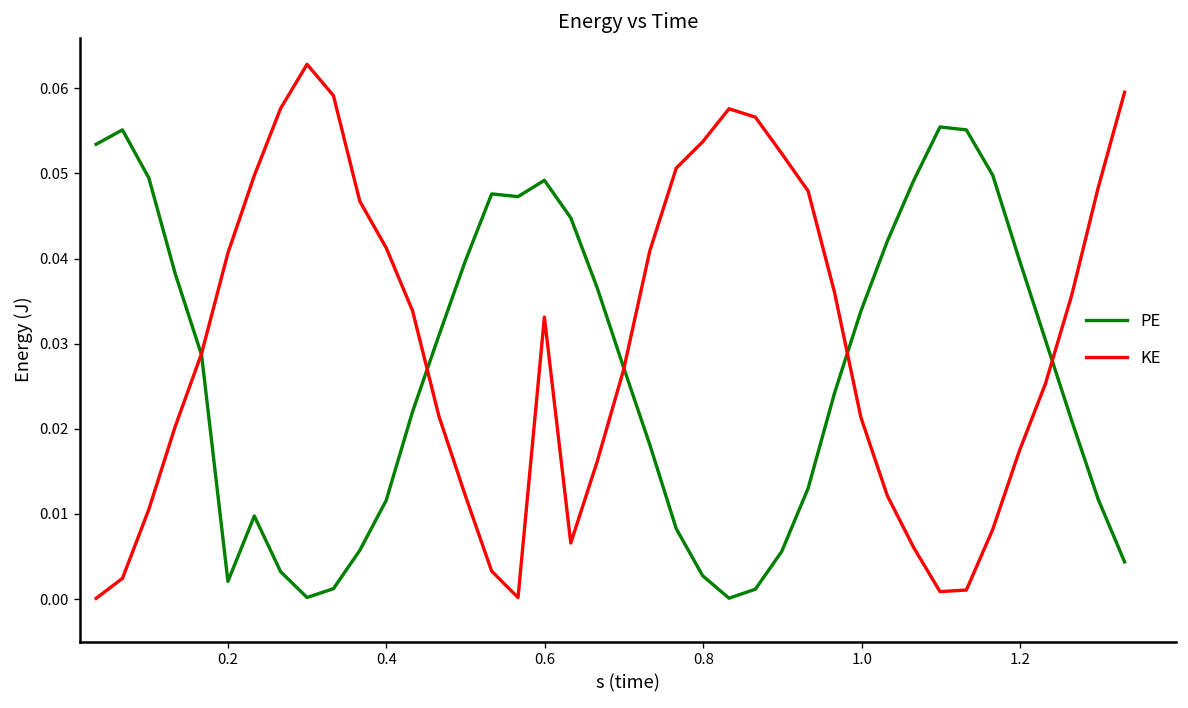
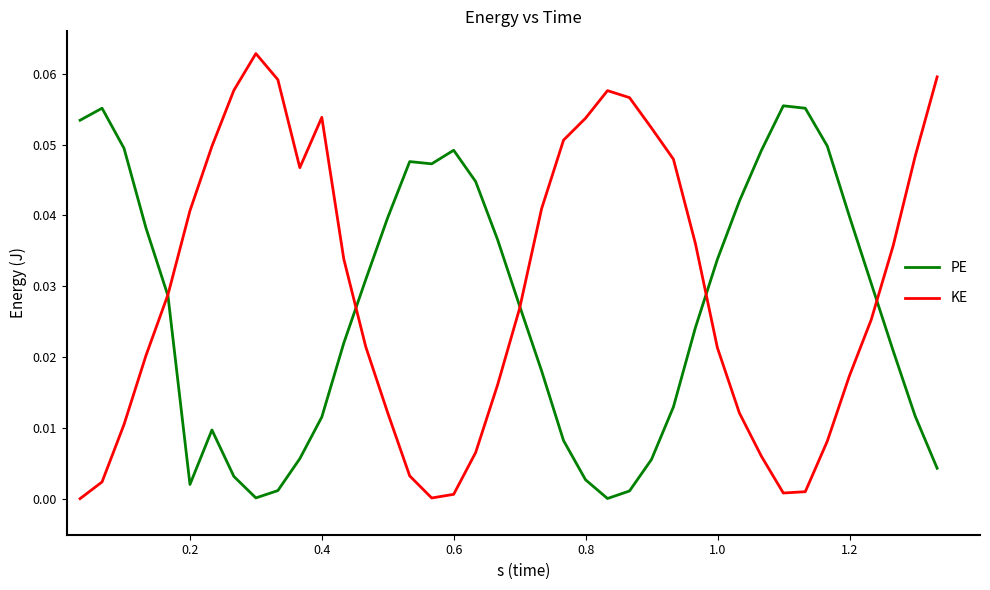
  {
    "PE": {
      "0.2": 0.002,
      "0.4": 0.012,
      "0.6": 0.049
    },
    "KE": {
      "0.2": 0.041,
-     "0.4": 0.041,
-     "0.6": 0.033
+     "0.4": 0.054,
+     "0.6": 0.001
    }
  }
